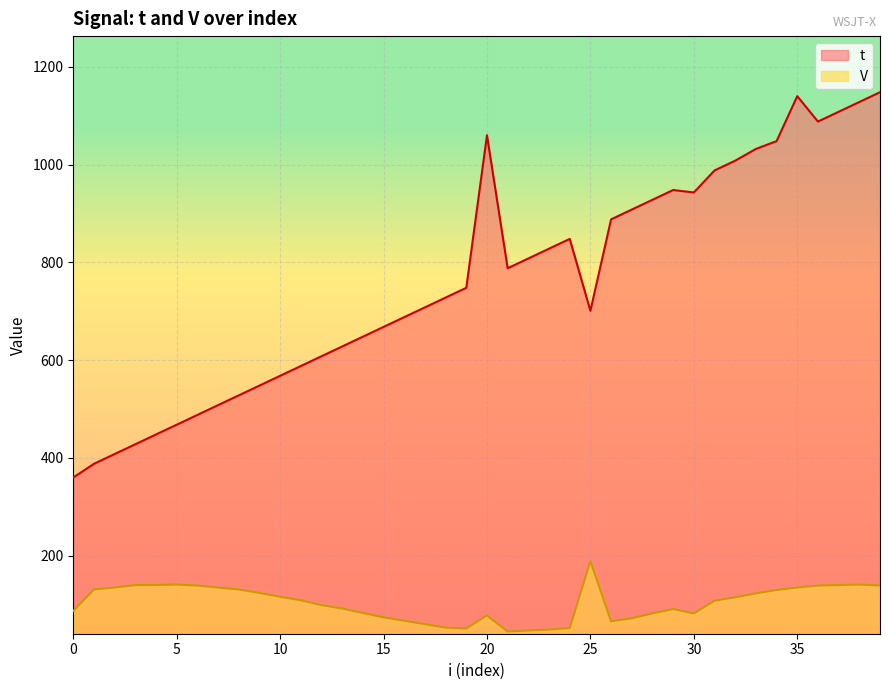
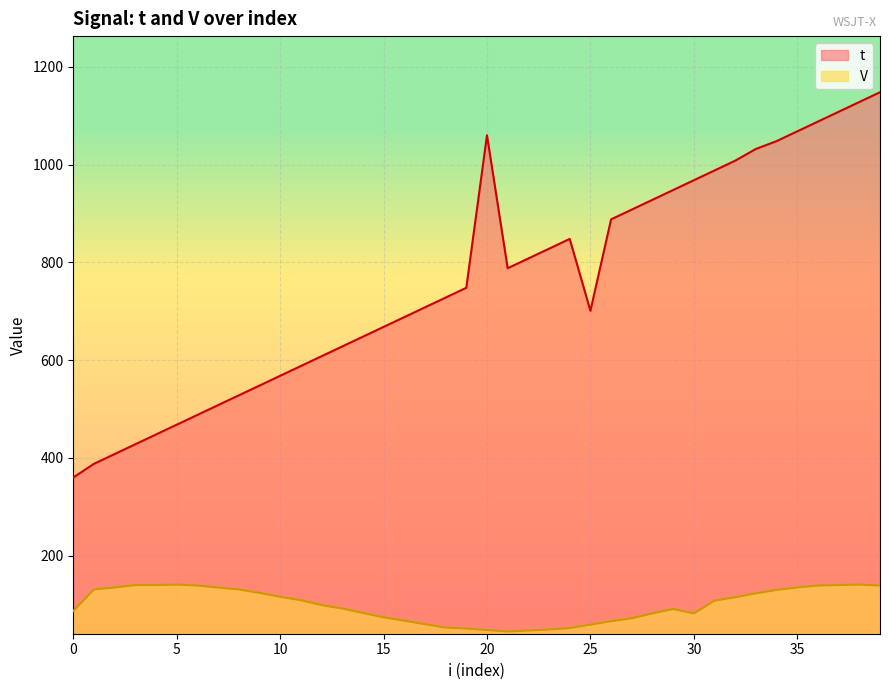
  {
    "t": {
      "0": 360,
      "5": 470,
      "10": 570,
      "15": 670,
      "20": 1060,
      "25": 700,
-     "30": 940,
-     "35": 1140
+     "30": 970,
+     "35": 1070
    },
    "V": {
      "0": 90,
      "5": 140,
      "10": 120,
      "15": 70,
-     "20": 80,
-     "25": 190,
+     "20": 50,
+     "25": 60,
      "30": 80,
      "35": 140
    }
  }
